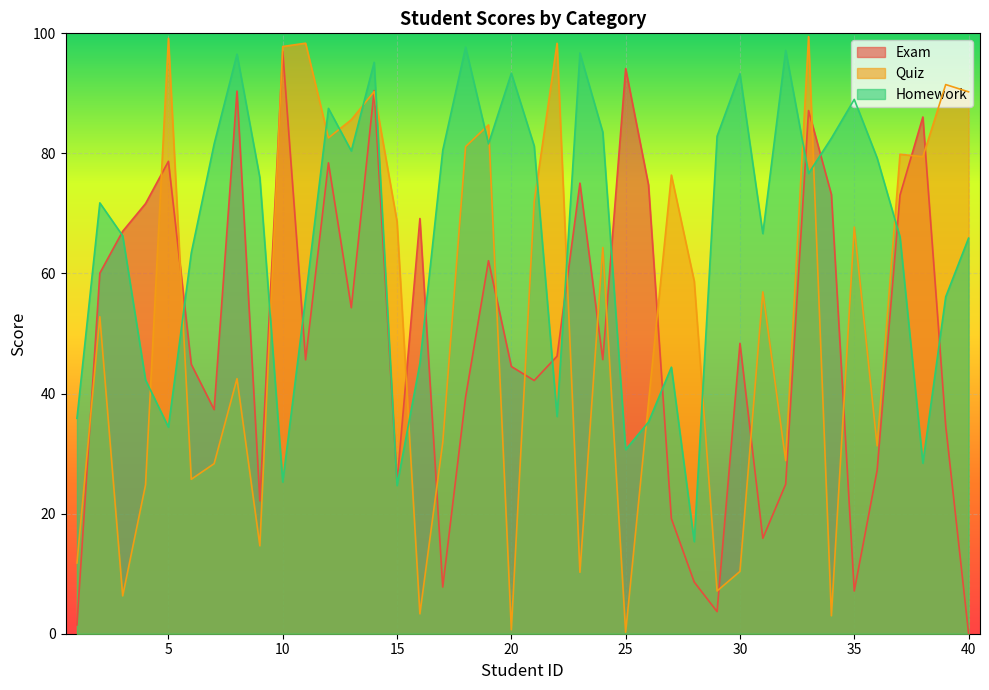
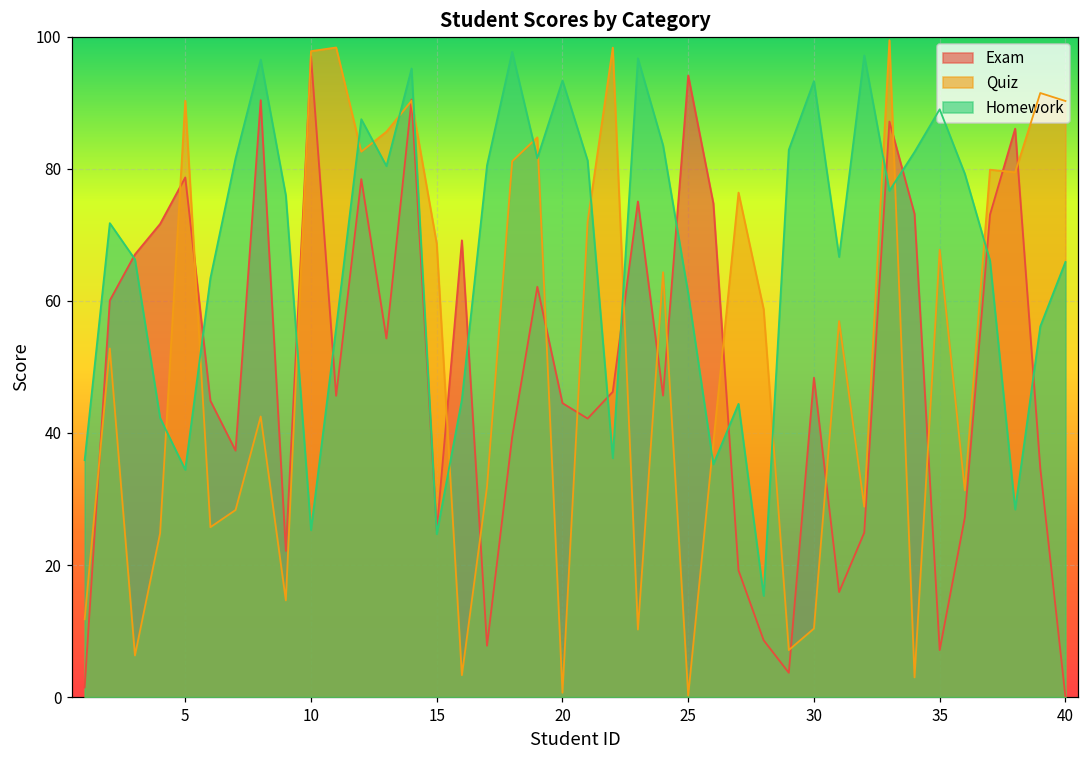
  {
    "Exam": {
      "5": 79,
      "10": 97,
      "15": 25,
      "20": 45,
      "25": 94,
      "30": 48,
      "35": 7,
      "40": 0
    },
    "Quiz": {
-     "5": 99,
+     "5": 90,
      "10": 98,
      "15": 69,
      "20": 1,
      "25": 0,
      "30": 10,
      "35": 68
    },
    "Homework": {
      "5": 34,
      "10": 25,
      "15": 25,
      "20": 93,
-     "25": 31,
+     "25": 61,
      "30": 93,
      "40": 66
    }
  }
